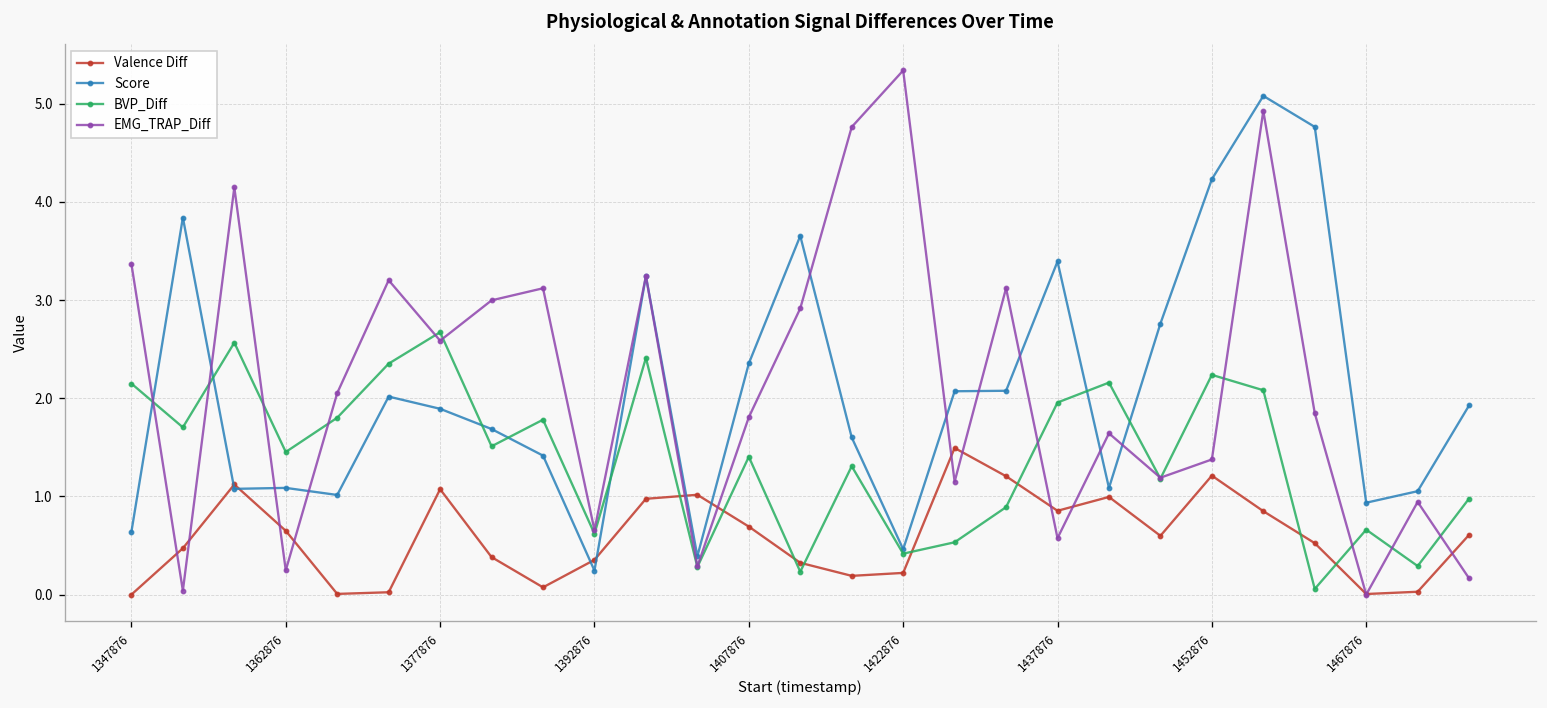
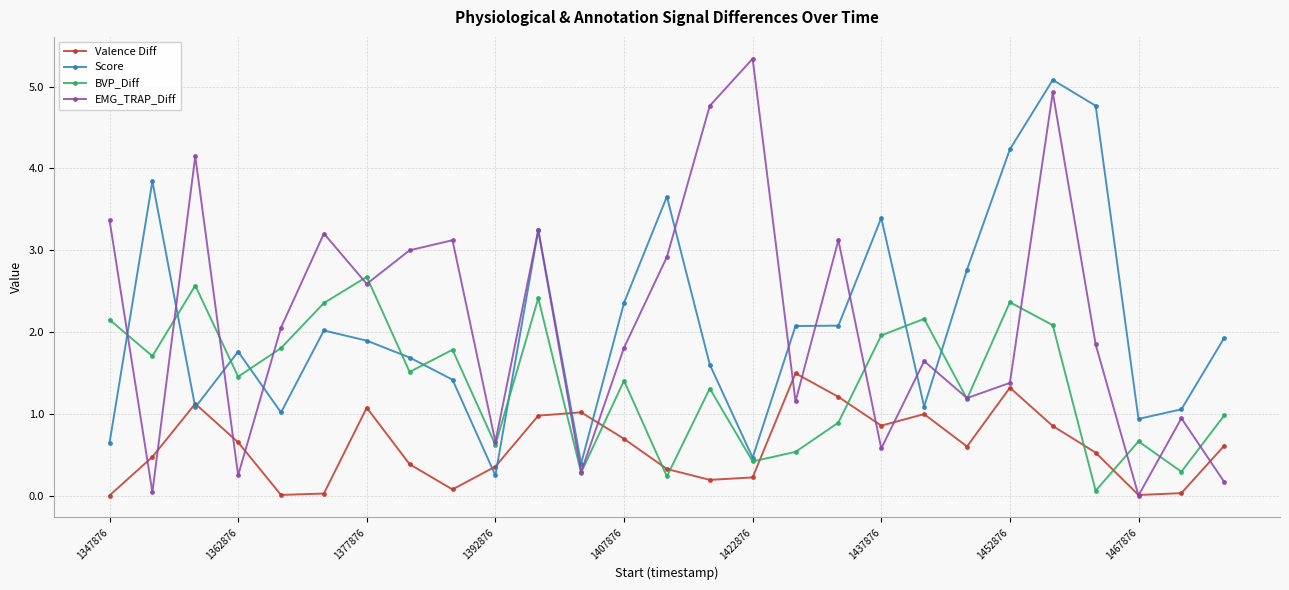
  {
    "Valence Diff": {
      "1347876": 0.0,
      "1362876": 0.6,
      "1377876": 1.1,
      "1392876": 0.4,
      "1407876": 0.7,
      "1422876": 0.2,
      "1437876": 0.9,
-     "1452876": 1.2
+     "1452876": 1.3
    },
    "Score": {
      "1347876": 0.6,
-     "1362876": 1.1,
+     "1362876": 1.8,
      "1377876": 1.9,
      "1392876": 0.2,
      "1407876": 2.4,
      "1422876": 0.5,
      "1437876": 3.4,
      "1452876": 4.2,
      "1467876": 0.9
    },
    "BVP_Diff": {
      "1347876": 2.2,
      "1362876": 1.5,
      "1377876": 2.7,
      "1392876": 0.6,
      "1407876": 1.4,
      "1422876": 0.4,
      "1437876": 2.0,
-     "1452876": 2.2,
+     "1452876": 2.4,
      "1467876": 0.7
    },
    "EMG_TRAP_Diff": {
      "1347876": 3.4,
      "1362876": 0.2,
      "1377876": 2.6,
      "1392876": 0.7,
      "1407876": 1.8,
      "1422876": 5.3,
      "1437876": 0.6,
      "1452876": 1.4
    }
  }
